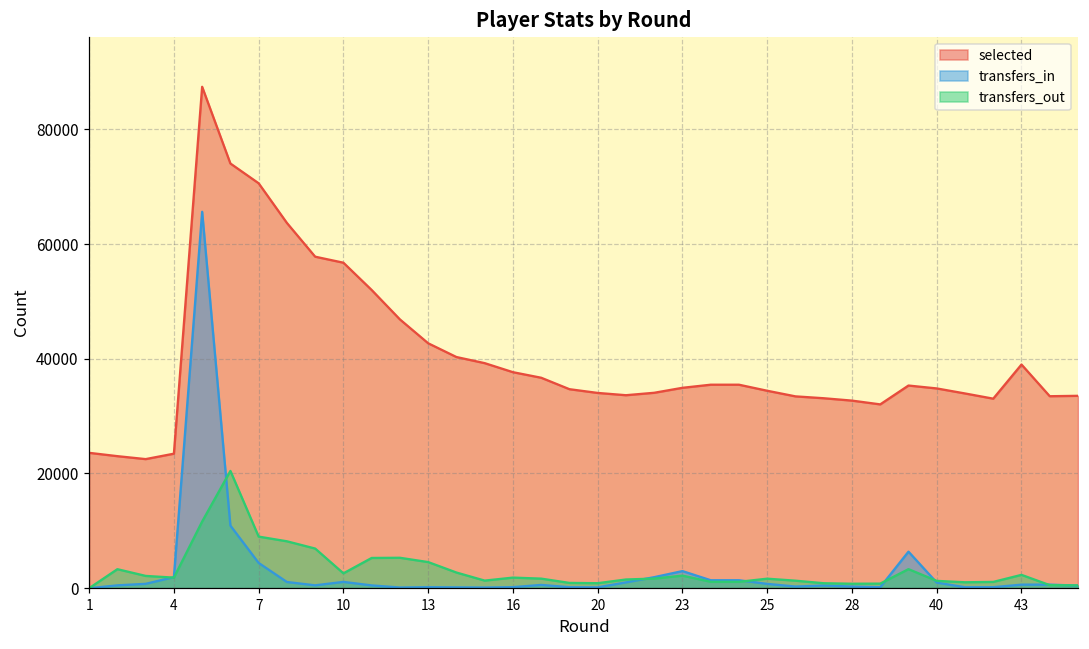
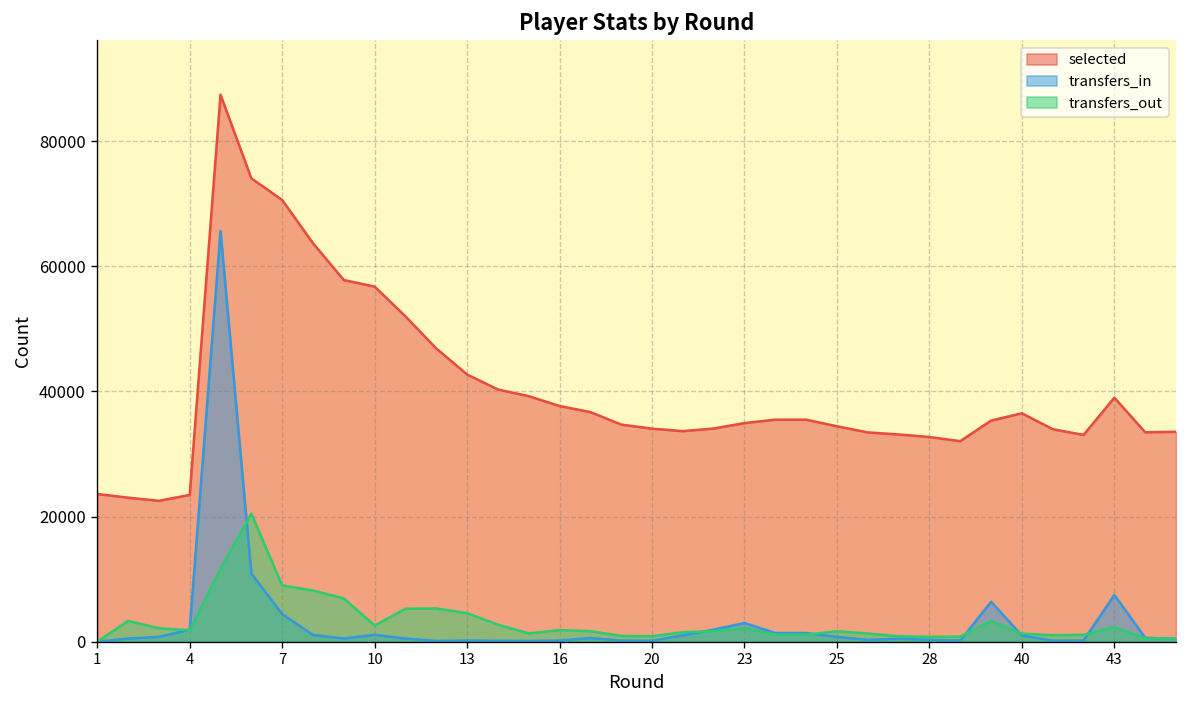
  {
    "selected": {
-     "40": 35000,
+     "40": 36000,
      "43": 39000
    },
    "transfers_in": {
-     "43": 1000
+     "43": 7000
    },
    "transfers_out": {
      "43": 2000
    }
  }
